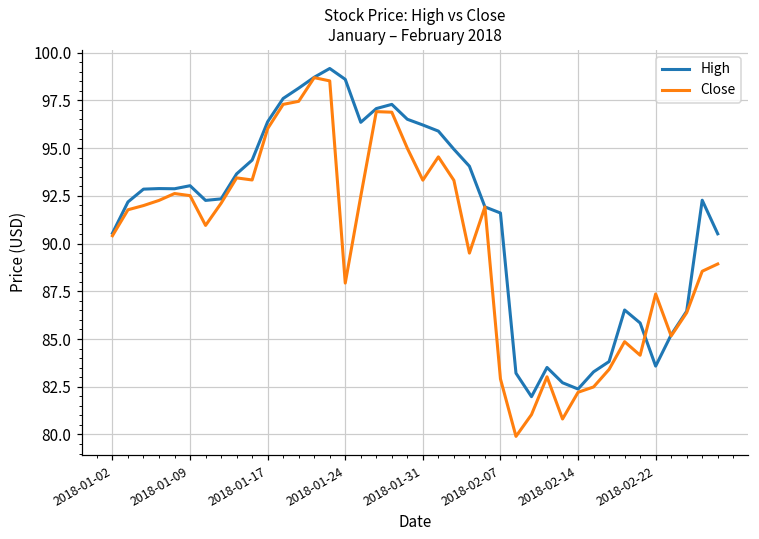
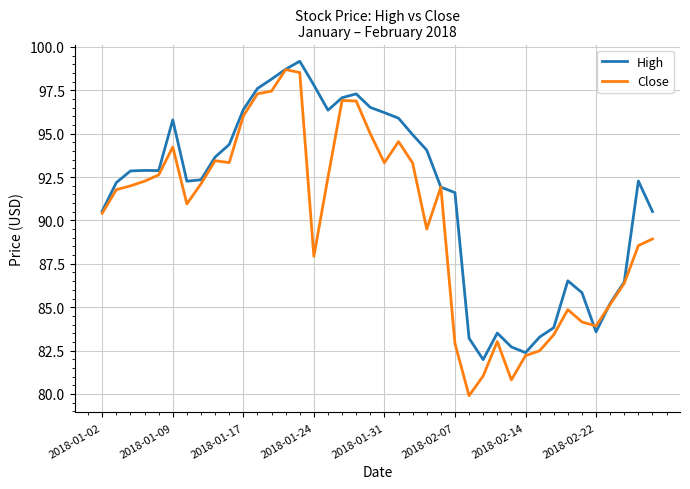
  {
    "High": {
-     "2018-01-09": 93.0,
+     "2018-01-09": 95.8,
      "2018-01-17": 96.4,
-     "2018-01-24": 98.6,
+     "2018-01-24": 97.8,
      "2018-01-31": 96.2,
      "2018-02-07": 91.6,
      "2018-02-14": 82.4,
      "2018-02-22": 83.6
    },
    "Close": {
-     "2018-01-09": 92.5,
+     "2018-01-09": 94.2,
      "2018-01-17": 96.0,
      "2018-01-24": 87.9,
      "2018-01-31": 93.3,
      "2018-02-07": 82.9,
      "2018-02-14": 82.2,
-     "2018-02-22": 87.4
+     "2018-02-22": 83.9
    }
  }
